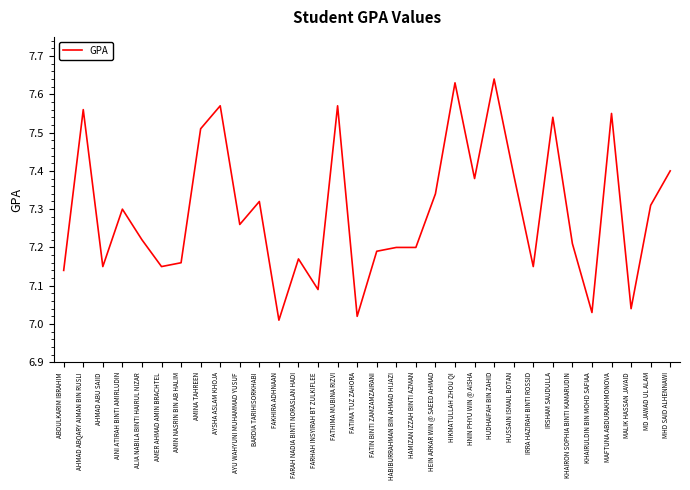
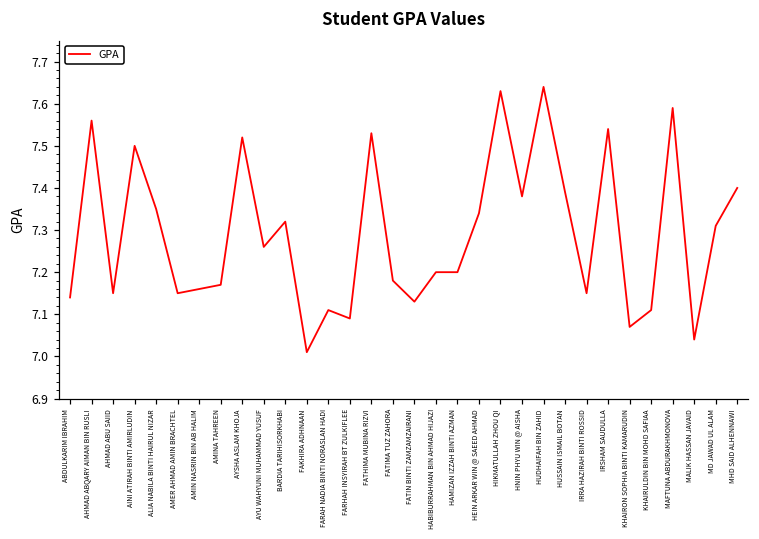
  {
    "ABDULKARIM IBRAHIM": 7.14,
    "AHMAD ABQARY AIMAN BIN RUSLI": 7.56,
    "AHMAD ABU SAIID": 7.15,
-   "AINI ATIRAH BINTI AMIRLUDIN": 7.3,
-   "ALIA NABILA BINTI HAIRUL NIZAR": 7.22,
+   "AINI ATIRAH BINTI AMIRLUDIN": 7.5,
+   "ALIA NABILA BINTI HAIRUL NIZAR": 7.35,
    "AMER AHMAD AMIN BRACHTEL": 7.15,
    "AMIN NASRIN BIN AB HALIM": 7.16,
-   "AMINA TAHREEN": 7.51,
-   "AYSHA ASLAM KHOJA": 7.57,
+   "AMINA TAHREEN": 7.17,
+   "AYSHA ASLAM KHOJA": 7.52,
    "AYU WAHYUNI MUHAMMAD YUSUF": 7.26,
    "BARDIA TARIHISORKHABI": 7.32,
    "FAKHIRA ADHNAAN": 7.01,
-   "FARAH NADIA BINTI NORASLAN HADI": 7.17,
+   "FARAH NADIA BINTI NORASLAN HADI": 7.11,
    "FARHAH INSYIRAH BT ZULKIFLEE": 7.09,
-   "FATHIMA MUBINA RIZVI": 7.57,
-   "FATIMA TUZ ZAHORA": 7.02,
-   "FATIN BINTI ZAMZAMZAIRANI": 7.19,
+   "FATHIMA MUBINA RIZVI": 7.53,
+   "FATIMA TUZ ZAHORA": 7.18,
+   "FATIN BINTI ZAMZAMZAIRANI": 7.13,
    "HABIBURRAHMAN BIN AHMAD HIJAZI": 7.20,
    "HAMIZAN IZZAH BINTI AZMAN": 7.20,
    "HEIN ARKAR WIN @ SAEED AHMAD": 7.34,
    "HIKMATULLAH ZHOU QI": 7.63,
    "HNIN PHYU WIN @ AISHA": 7.38,
    "HUDHAIFAH BIN ZAHID": 7.64,
    "HUSSAIN ISMAIL BOTAN": 7.39,
    "IRRA HAZIRAH BINTI ROSSID": 7.15,
    "IRSHAM SAUDULLA": 7.54,
-   "KHAIRON SOPHIA BINTI KAMARUDIN": 7.21,
-   "KHAIRULDIN BIN MOHD SAFIAA": 7.03,
-   "MAFTUNA ABDURAKHMONOVA": 7.55,
+   "KHAIRON SOPHIA BINTI KAMARUDIN": 7.07,
+   "KHAIRULDIN BIN MOHD SAFIAA": 7.11,
+   "MAFTUNA ABDURAKHMONOVA": 7.59,
    "MALIK HASSAN JAVAID": 7.04,
    "MD JAWAD UL ALAM": 7.31,
    "MHD SAID ALHENNAWI": 7.40
  }
